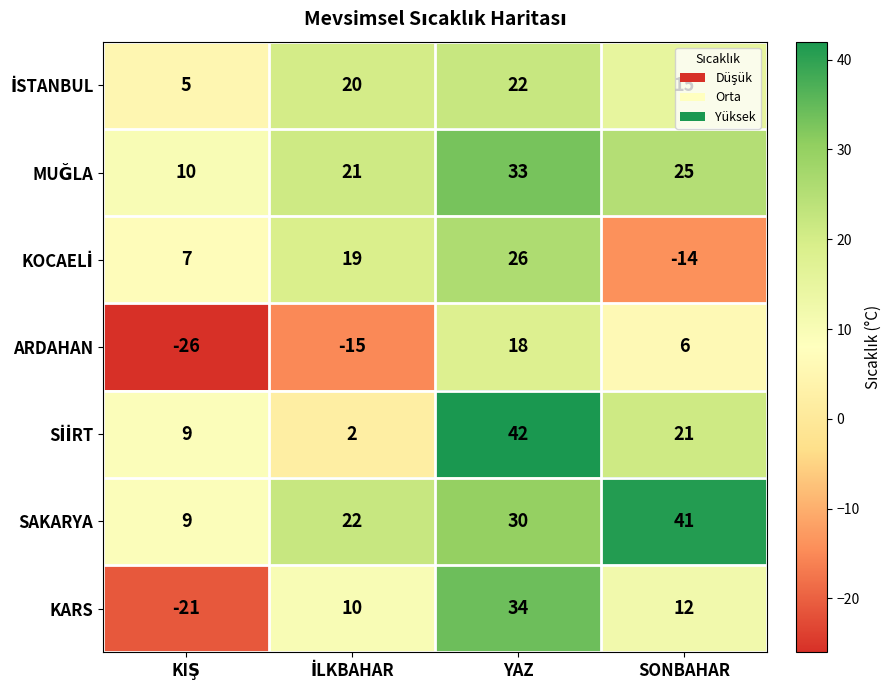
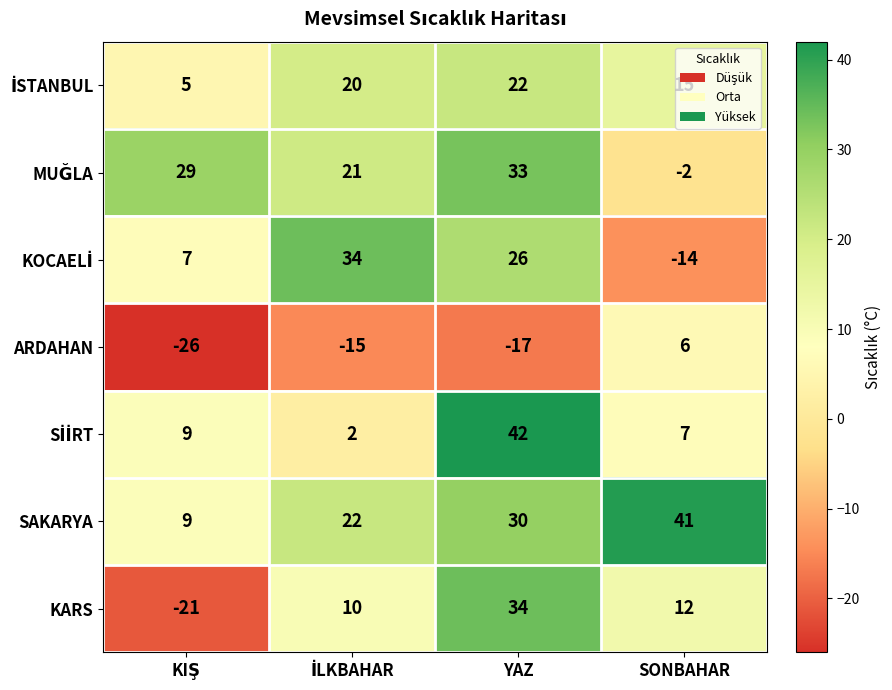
  {
    "İSTANBUL": {
      "KIŞ": 5,
      "İLKBAHAR": 20,
      "YAZ": 22
    },
    "MUĞLA": {
-     "KIŞ": 10,
+     "KIŞ": 29,
      "İLKBAHAR": 21,
      "YAZ": 33,
-     "SONBAHAR": 25
+     "SONBAHAR": -2
    },
    "KOCAELİ": {
      "KIŞ": 7,
-     "İLKBAHAR": 19,
+     "İLKBAHAR": 34,
      "YAZ": 26,
      "SONBAHAR": -14
    },
    "ARDAHAN": {
      "KIŞ": -26,
      "İLKBAHAR": -15,
-     "YAZ": 18,
+     "YAZ": -17,
      "SONBAHAR": 6
    },
    "SİİRT": {
      "KIŞ": 9,
      "İLKBAHAR": 2,
      "YAZ": 42,
-     "SONBAHAR": 21
+     "SONBAHAR": 7
    },
    "SAKARYA": {
      "KIŞ": 9,
      "İLKBAHAR": 22,
      "YAZ": 30,
      "SONBAHAR": 41
    },
    "KARS": {
      "KIŞ": -21,
      "İLKBAHAR": 10,
      "YAZ": 34,
      "SONBAHAR": 12
    }
  }
